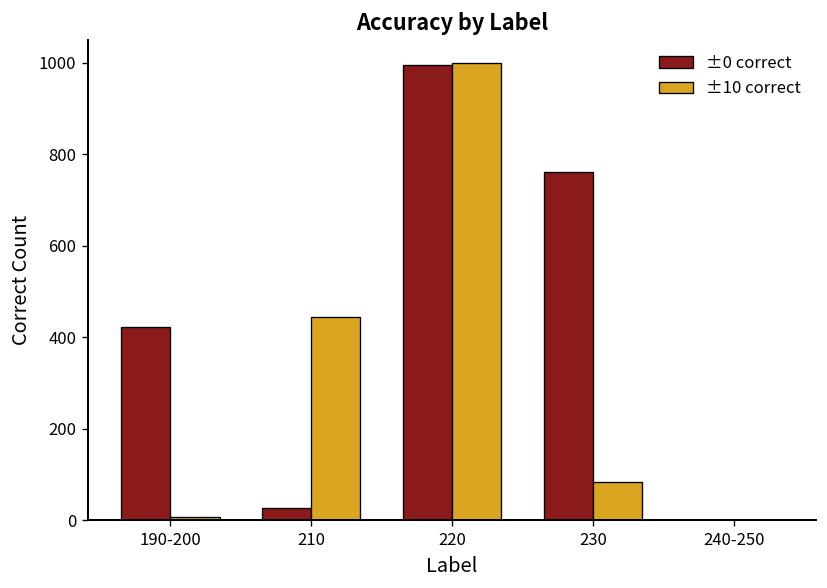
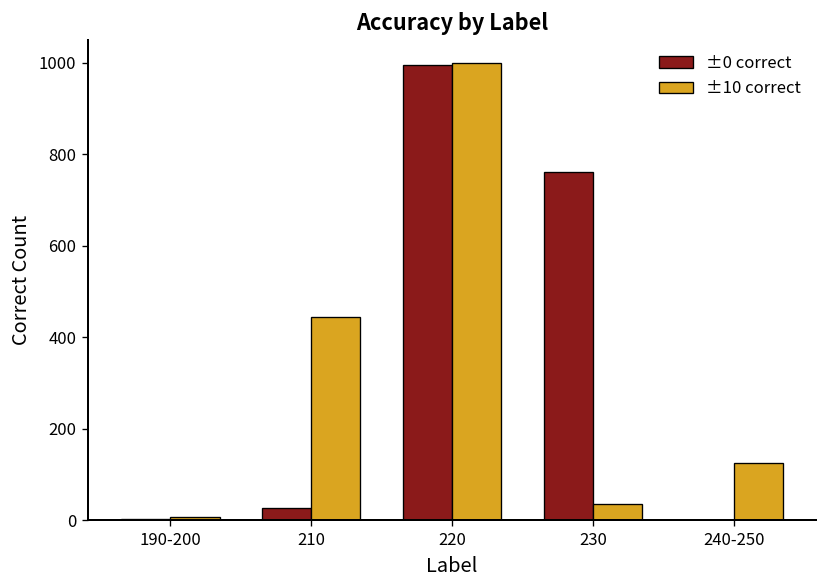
  {
    "±0 correct": {
-     "190-200": 420,
+     "190-200": 0,
      "210": 30,
      "220": 1000,
      "230": 760,
      "240-250": 0
    },
    "±10 correct": {
      "190-200": 10,
      "210": 440,
      "220": 1000,
-     "230": 80,
-     "240-250": 0
+     "230": 40,
+     "240-250": 130
    }
  }
